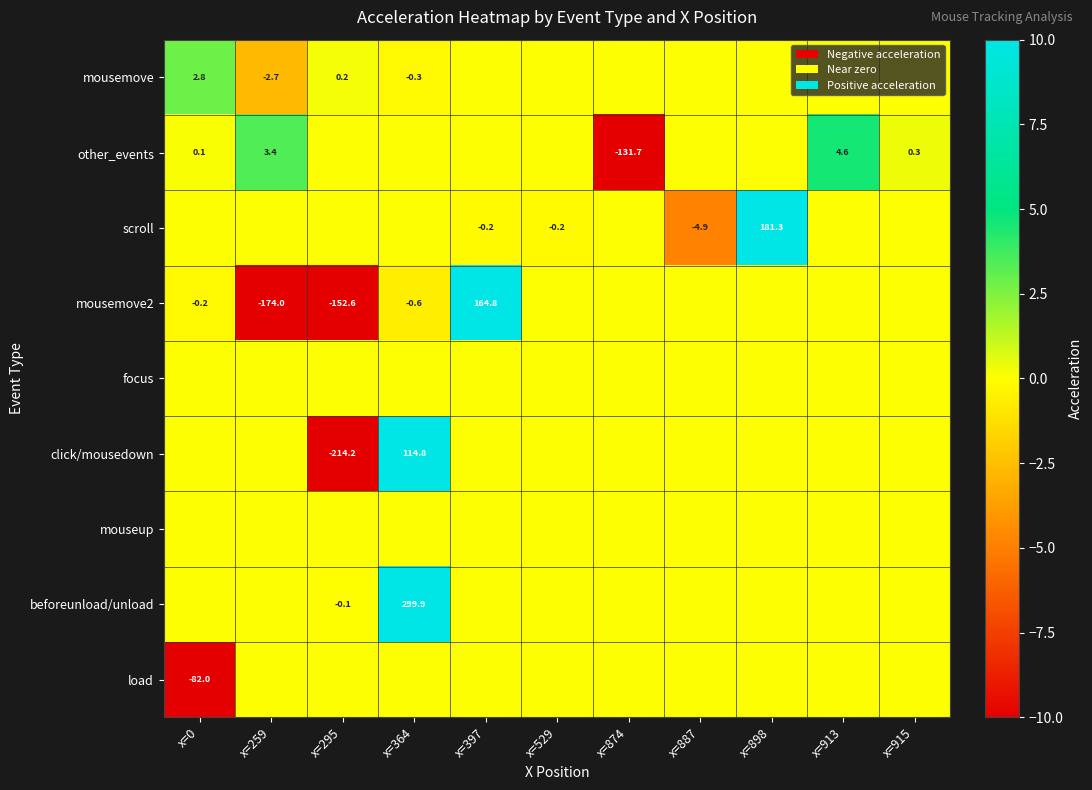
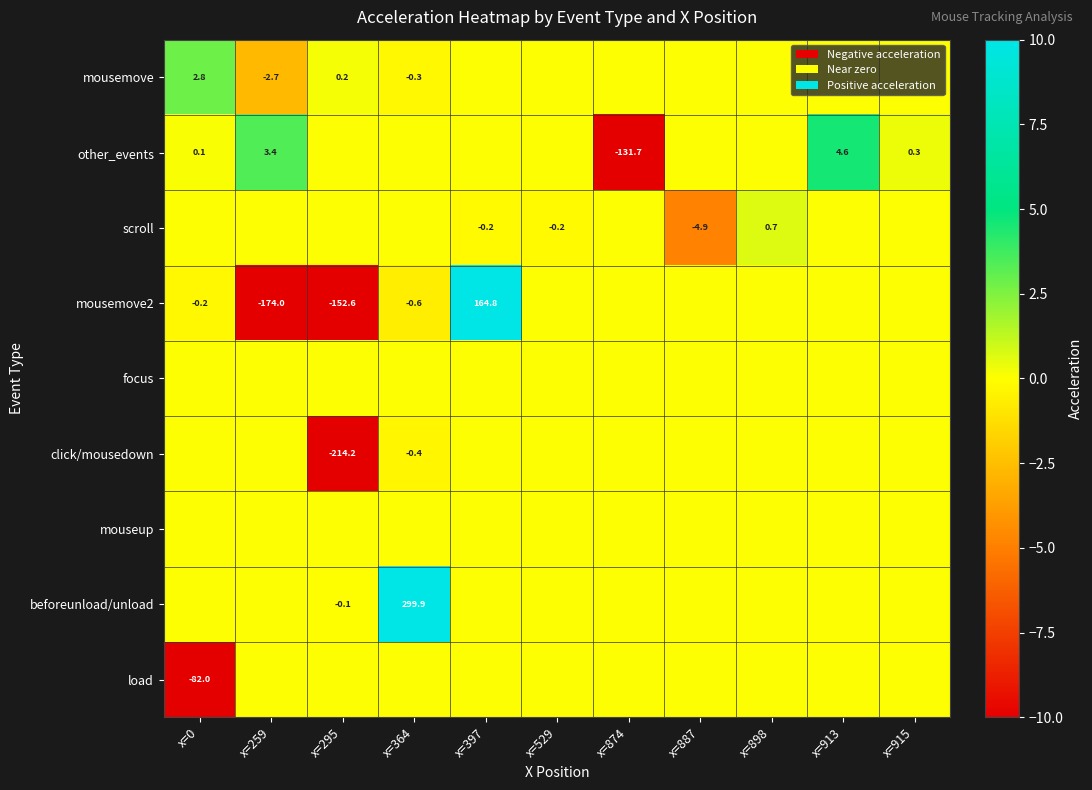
  {
    "mousemove": {
      "x=0": 2.8,
      "x=259": -2.7,
      "x=295": 0.2,
      "x=364": -0.3
    },
    "other_events": {
      "x=0": 0.1,
      "x=259": 3.4,
      "x=874": -131.7,
      "x=913": 4.6,
      "x=915": 0.3
    },
    "scroll": {
      "x=397": -0.2,
      "x=529": -0.2,
      "x=887": -4.9,
-     "x=898": 181.3
+     "x=898": 0.7
    },
    "mousemove2": {
      "x=0": -0.2,
      "x=259": -174.0,
      "x=295": -152.6,
      "x=364": -0.6,
      "x=397": 164.8
    },
    "click/mousedown": {
      "x=295": -214.2,
-     "x=364": 114.8
+     "x=364": -0.4
    },
    "beforeunload/unload": {
      "x=295": -0.1,
      "x=364": 299.9
    },
    "load": {
      "x=0": -82.0
    }
  }
